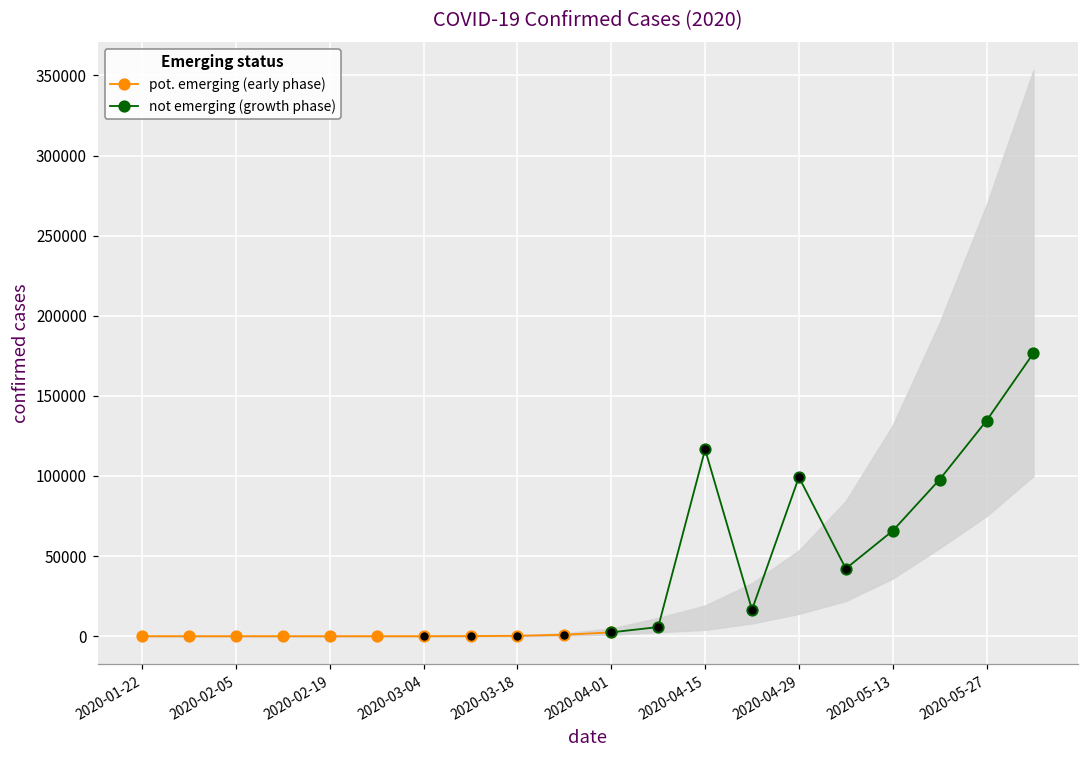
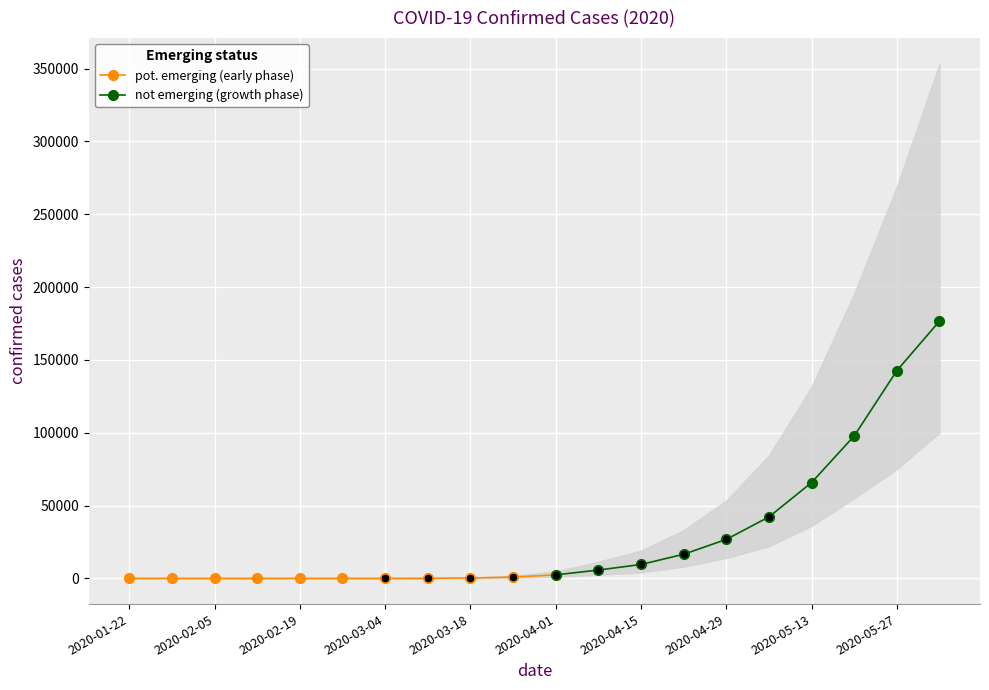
  {
    "not emerging (growth phase)": {
-     "2020-04-15": 117000,
-     "2020-04-29": 99000,
+     "2020-04-15": 10000,
+     "2020-04-29": 27000,
      "2020-05-13": 66000,
-     "2020-05-27": 135000
+     "2020-05-27": 143000
    }
  }
